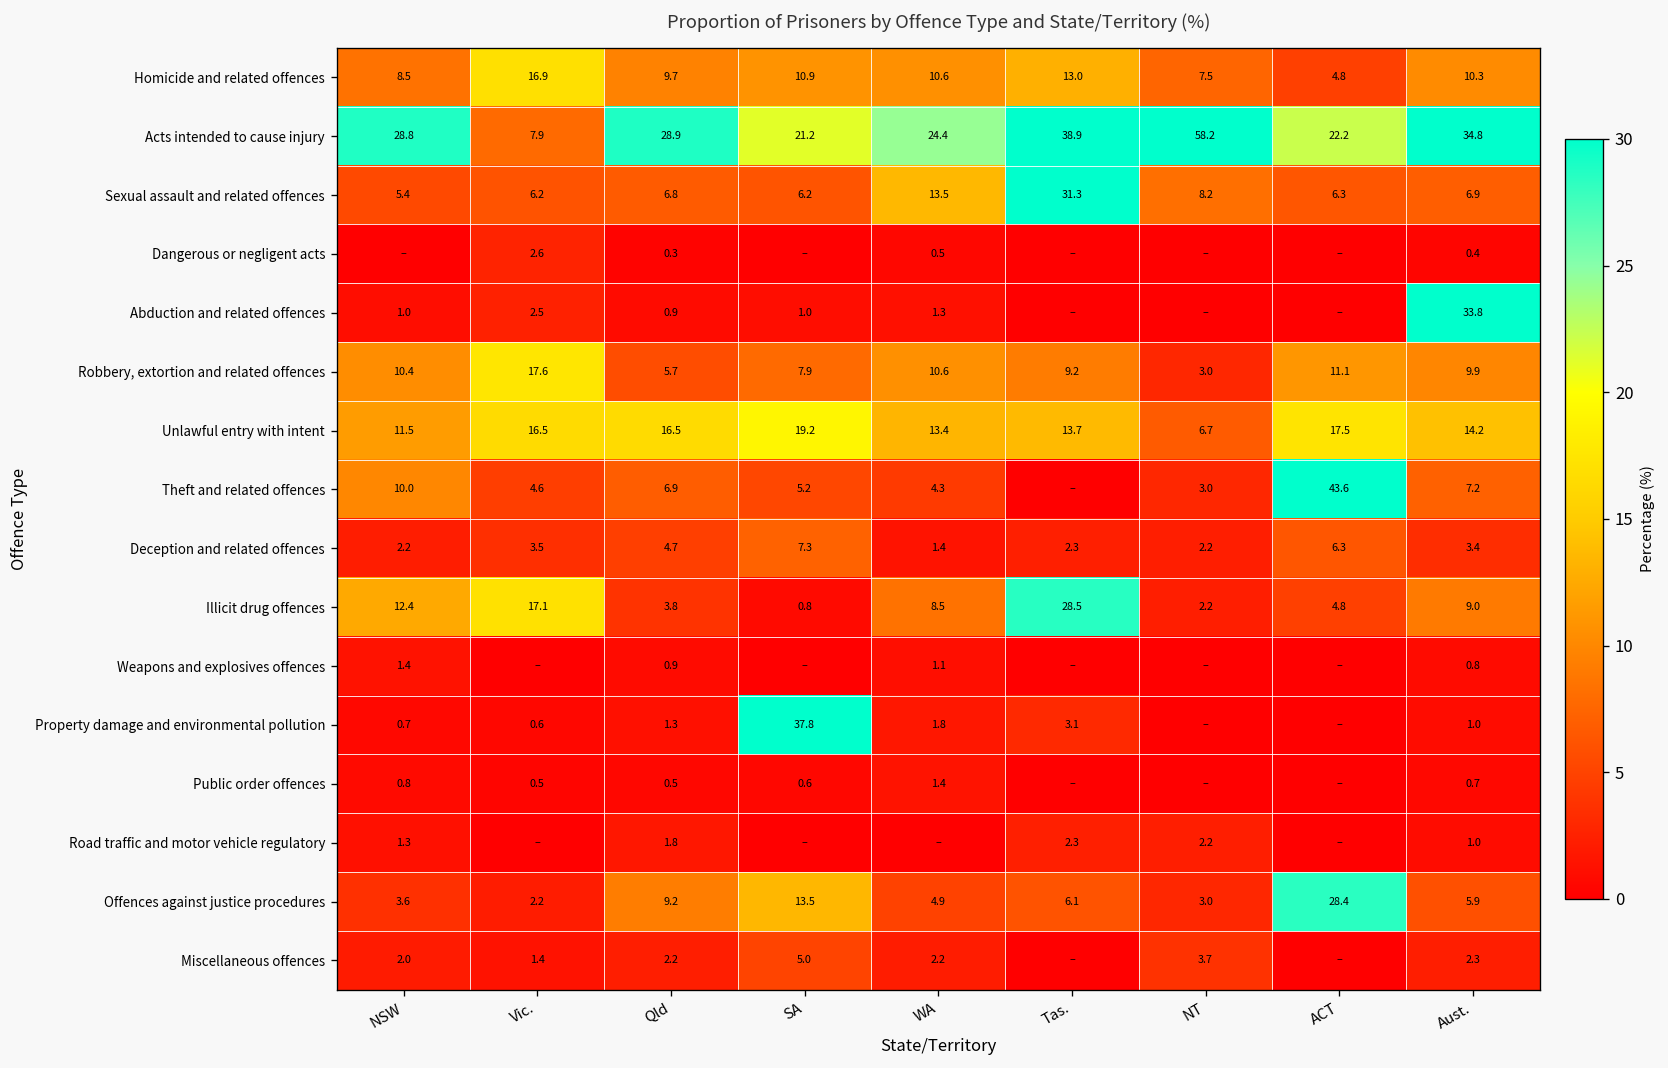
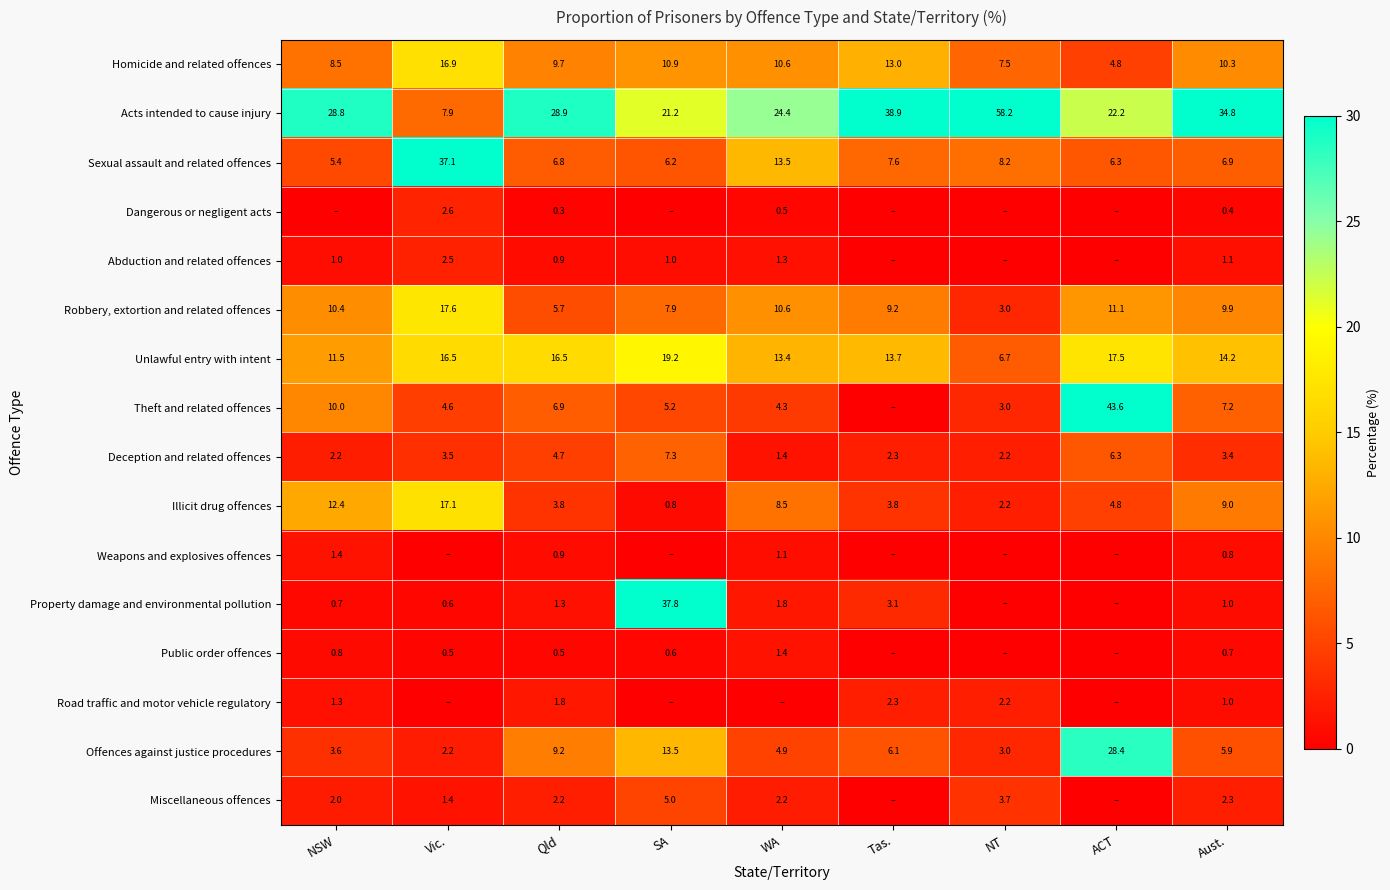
  {
    "Homicide and related offences": {
      "NSW": 8.5,
      "Vic.": 16.9,
      "Qld": 9.7,
      "SA": 10.9,
      "WA": 10.6,
      "Tas.": 13.0,
      "NT": 7.5,
      "ACT": 4.8,
      "Aust.": 10.3
    },
    "Acts intended to cause injury": {
      "NSW": 28.8,
      "Vic.": 7.9,
      "Qld": 28.9,
      "SA": 21.2,
      "WA": 24.4,
      "Tas.": 38.9,
      "NT": 58.2,
      "ACT": 22.2,
      "Aust.": 34.8
    },
    "Sexual assault and related offences": {
      "NSW": 5.4,
-     "Vic.": 6.2,
+     "Vic.": 37.1,
      "Qld": 6.8,
      "SA": 6.2,
      "WA": 13.5,
-     "Tas.": 31.3,
+     "Tas.": 7.6,
      "NT": 8.2,
      "ACT": 6.3,
      "Aust.": 6.9
    },
    "Dangerous or negligent acts": {
      "Vic.": 2.6,
      "Qld": 0.3,
      "WA": 0.5,
      "Aust.": 0.4
    },
    "Abduction and related offences": {
      "NSW": 1.0,
      "Vic.": 2.5,
      "Qld": 0.9,
      "SA": 1.0,
      "WA": 1.3,
-     "Aust.": 33.8
+     "Aust.": 1.1
    },
    "Robbery, extortion and related offences": {
      "NSW": 10.4,
      "Vic.": 17.6,
      "Qld": 5.7,
      "SA": 7.9,
      "WA": 10.6,
      "Tas.": 9.2,
      "NT": 3.0,
      "ACT": 11.1,
      "Aust.": 9.9
    },
    "Unlawful entry with intent": {
      "NSW": 11.5,
      "Vic.": 16.5,
      "Qld": 16.5,
      "SA": 19.2,
      "WA": 13.4,
      "Tas.": 13.7,
      "NT": 6.7,
      "ACT": 17.5,
      "Aust.": 14.2
    },
    "Theft and related offences": {
      "NSW": 10.0,
      "Vic.": 4.6,
      "Qld": 6.9,
      "SA": 5.2,
      "WA": 4.3,
      "NT": 3.0,
      "ACT": 43.6,
      "Aust.": 7.2
    },
    "Deception and related offences": {
      "NSW": 2.2,
      "Vic.": 3.5,
      "Qld": 4.7,
      "SA": 7.3,
      "WA": 1.4,
      "Tas.": 2.3,
      "NT": 2.2,
      "ACT": 6.3,
      "Aust.": 3.4
    },
    "Illicit drug offences": {
      "NSW": 12.4,
      "Vic.": 17.1,
      "Qld": 3.8,
      "SA": 0.8,
      "WA": 8.5,
-     "Tas.": 28.5,
+     "Tas.": 3.8,
      "NT": 2.2,
      "ACT": 4.8,
      "Aust.": 9.0
    },
    "Weapons and explosives offences": {
      "NSW": 1.4,
      "Qld": 0.9,
      "WA": 1.1,
      "Aust.": 0.8
    },
    "Property damage and environmental pollution": {
      "NSW": 0.7,
      "Vic.": 0.6,
      "Qld": 1.3,
      "SA": 37.8,
      "WA": 1.8,
      "Tas.": 3.1,
      "Aust.": 1.0
    },
    "Public order offences": {
      "NSW": 0.8,
      "Vic.": 0.5,
      "Qld": 0.5,
      "SA": 0.6,
      "WA": 1.4,
      "Aust.": 0.7
    },
    "Road traffic and motor vehicle regulatory": {
      "NSW": 1.3,
      "Qld": 1.8,
      "Tas.": 2.3,
      "NT": 2.2,
      "Aust.": 1.0
    },
    "Offences against justice procedures": {
      "NSW": 3.6,
      "Vic.": 2.2,
      "Qld": 9.2,
      "SA": 13.5,
      "WA": 4.9,
      "Tas.": 6.1,
      "NT": 3.0,
      "ACT": 28.4,
      "Aust.": 5.9
    },
    "Miscellaneous offences": {
      "NSW": 2.0,
      "Vic.": 1.4,
      "Qld": 2.2,
      "SA": 5.0,
      "WA": 2.2,
      "NT": 3.7,
      "Aust.": 2.3
    }
  }
